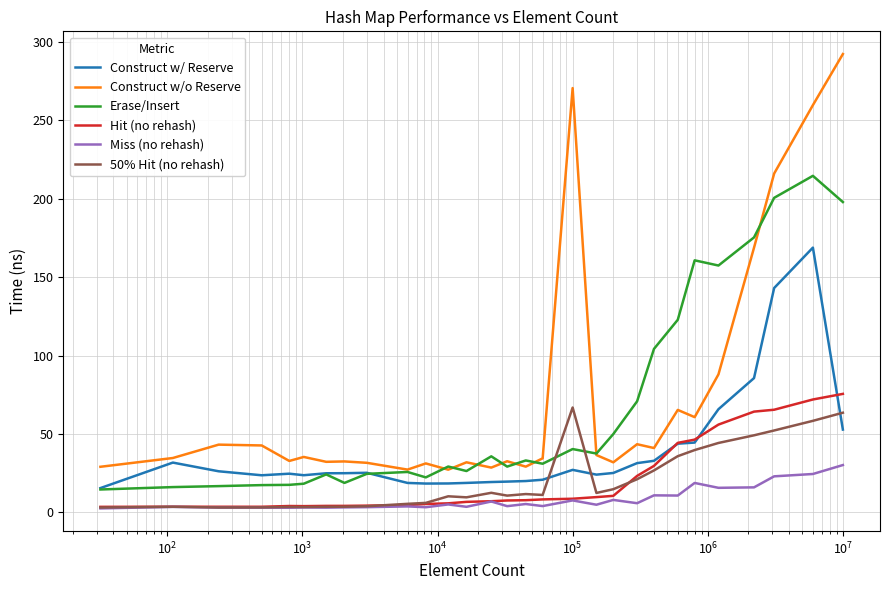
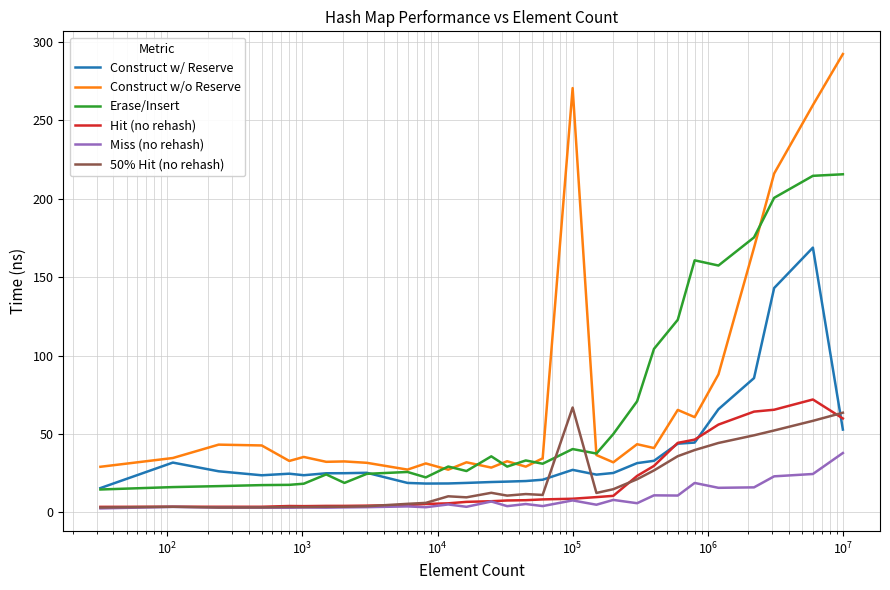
  {
    "Construct w/ Reserve": {
      "10^5": 27,
      "10^7": 53
    },
    "Construct w/o Reserve": {
      "10^5": 271,
      "10^7": 292
    },
    "Erase/Insert": {
      "10^5": 40,
-     "10^7": 198
+     "10^7": 216
    },
    "Hit (no rehash)": {
-     "10^7": 76
+     "10^7": 60
    },
    "Miss (no rehash)": {
-     "10^7": 30
+     "10^7": 38
    },
    "50% Hit (no rehash)": {
      "10^5": 67,
      "10^7": 64
    }
  }
